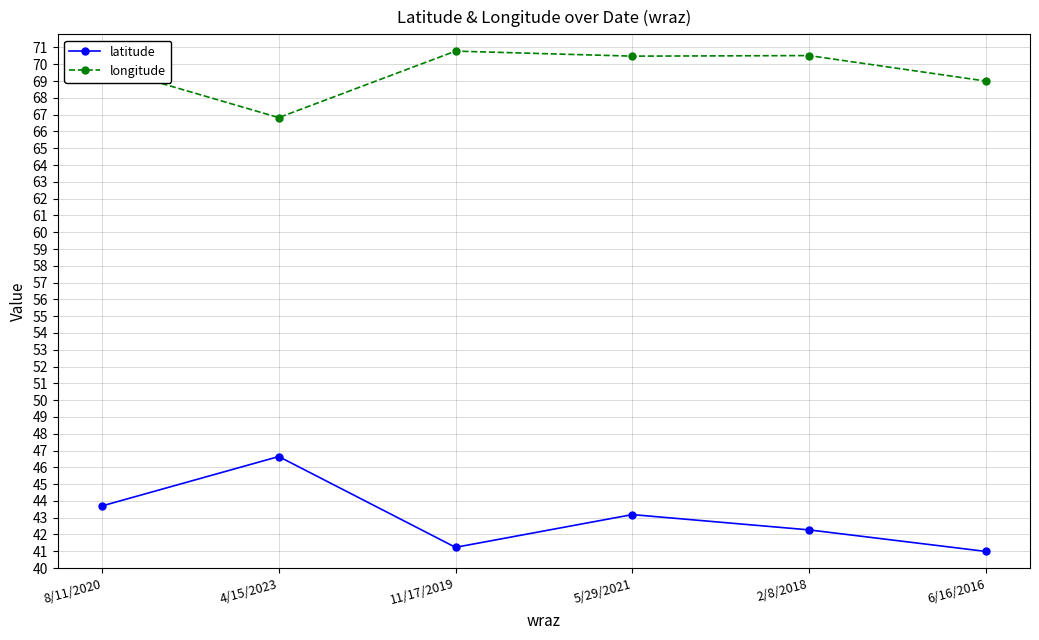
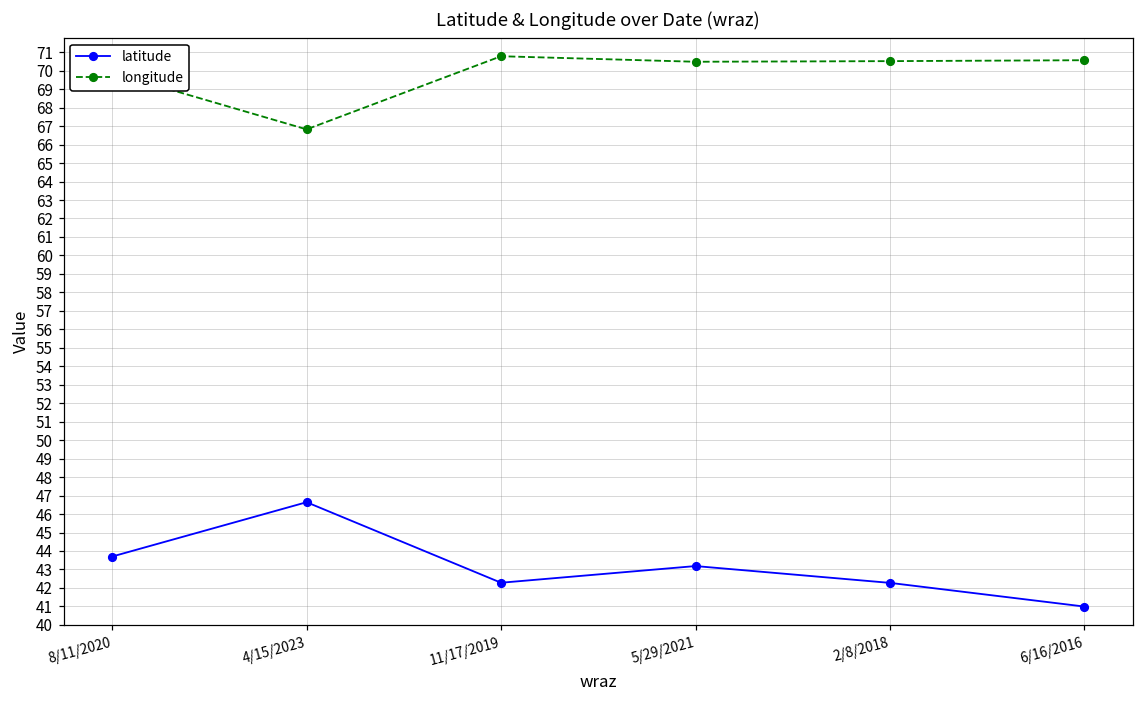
  {
    "latitude": {
      "8/11/2020": 43.7,
      "4/15/2023": 46.6,
-     "11/17/2019": 41.2,
+     "11/17/2019": 42.3,
      "5/29/2021": 43.2,
      "2/8/2018": 42.3,
      "6/16/2016": 41.0
    },
    "longitude": {
      "4/15/2023": 66.8,
      "11/17/2019": 70.8,
      "5/29/2021": 70.5,
      "2/8/2018": 70.5,
-     "6/16/2016": 69.0
+     "6/16/2016": 70.6
    }
  }
